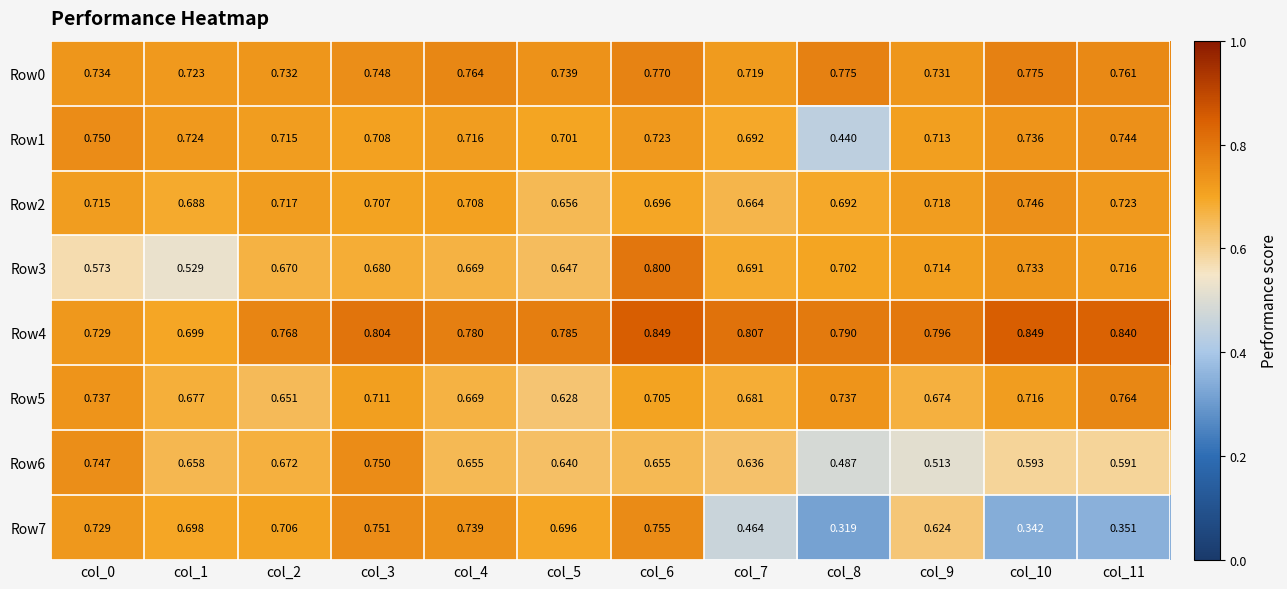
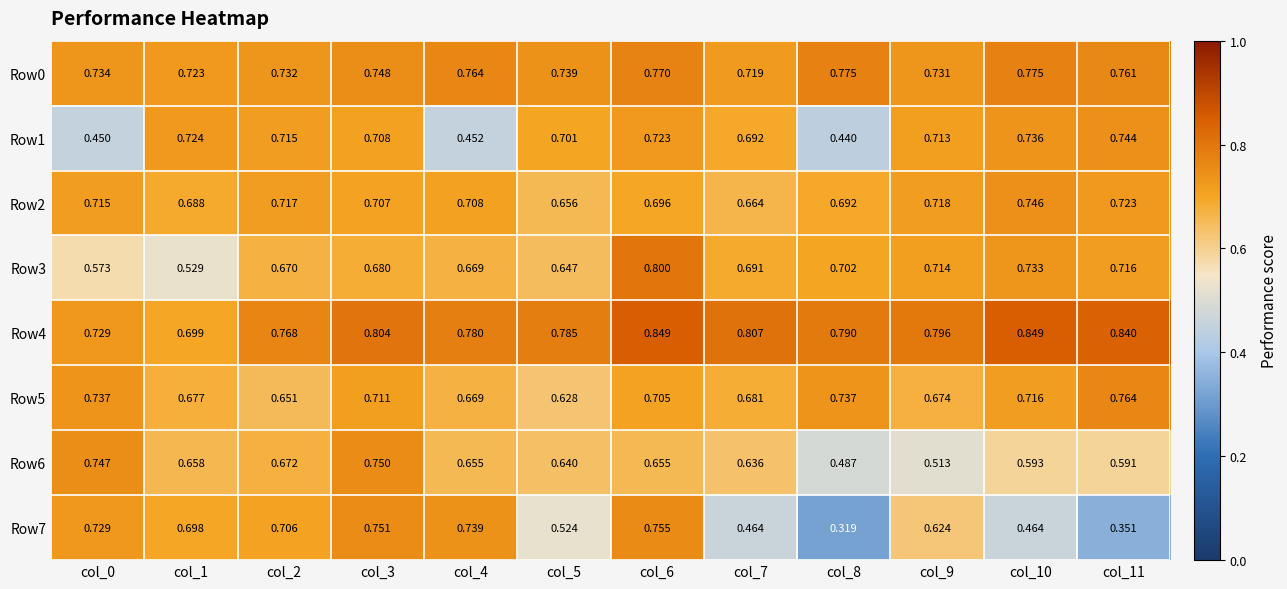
  {
    "Row0": {
      "col_0": 0.734,
      "col_1": 0.723,
      "col_2": 0.732,
      "col_3": 0.748,
      "col_4": 0.764,
      "col_5": 0.739,
      "col_6": 0.770,
      "col_7": 0.719,
      "col_8": 0.775,
      "col_9": 0.731,
      "col_10": 0.775,
      "col_11": 0.761
    },
    "Row1": {
-     "col_0": 0.750,
+     "col_0": 0.450,
      "col_1": 0.724,
      "col_2": 0.715,
      "col_3": 0.708,
-     "col_4": 0.716,
+     "col_4": 0.452,
      "col_5": 0.701,
      "col_6": 0.723,
      "col_7": 0.692,
      "col_8": 0.440,
      "col_9": 0.713,
      "col_10": 0.736,
      "col_11": 0.744
    },
    "Row2": {
      "col_0": 0.715,
      "col_1": 0.688,
      "col_2": 0.717,
      "col_3": 0.707,
      "col_4": 0.708,
      "col_5": 0.656,
      "col_6": 0.696,
      "col_7": 0.664,
      "col_8": 0.692,
      "col_9": 0.718,
      "col_10": 0.746,
      "col_11": 0.723
    },
    "Row3": {
      "col_0": 0.573,
      "col_1": 0.529,
      "col_2": 0.670,
      "col_3": 0.680,
      "col_4": 0.669,
      "col_5": 0.647,
      "col_6": 0.800,
      "col_7": 0.691,
      "col_8": 0.702,
      "col_9": 0.714,
      "col_10": 0.733,
      "col_11": 0.716
    },
    "Row4": {
      "col_0": 0.729,
      "col_1": 0.699,
      "col_2": 0.768,
      "col_3": 0.804,
      "col_4": 0.780,
      "col_5": 0.785,
      "col_6": 0.849,
      "col_7": 0.807,
      "col_8": 0.790,
      "col_9": 0.796,
      "col_10": 0.849,
      "col_11": 0.840
    },
    "Row5": {
      "col_0": 0.737,
      "col_1": 0.677,
      "col_2": 0.651,
      "col_3": 0.711,
      "col_4": 0.669,
      "col_5": 0.628,
      "col_6": 0.705,
      "col_7": 0.681,
      "col_8": 0.737,
      "col_9": 0.674,
      "col_10": 0.716,
      "col_11": 0.764
    },
    "Row6": {
      "col_0": 0.747,
      "col_1": 0.658,
      "col_2": 0.672,
      "col_3": 0.750,
      "col_4": 0.655,
      "col_5": 0.640,
      "col_6": 0.655,
      "col_7": 0.636,
      "col_8": 0.487,
      "col_9": 0.513,
      "col_10": 0.593,
      "col_11": 0.591
    },
    "Row7": {
      "col_0": 0.729,
      "col_1": 0.698,
      "col_2": 0.706,
      "col_3": 0.751,
      "col_4": 0.739,
-     "col_5": 0.696,
+     "col_5": 0.524,
      "col_6": 0.755,
      "col_7": 0.464,
      "col_8": 0.319,
      "col_9": 0.624,
-     "col_10": 0.342,
+     "col_10": 0.464,
      "col_11": 0.351
    }
  }
